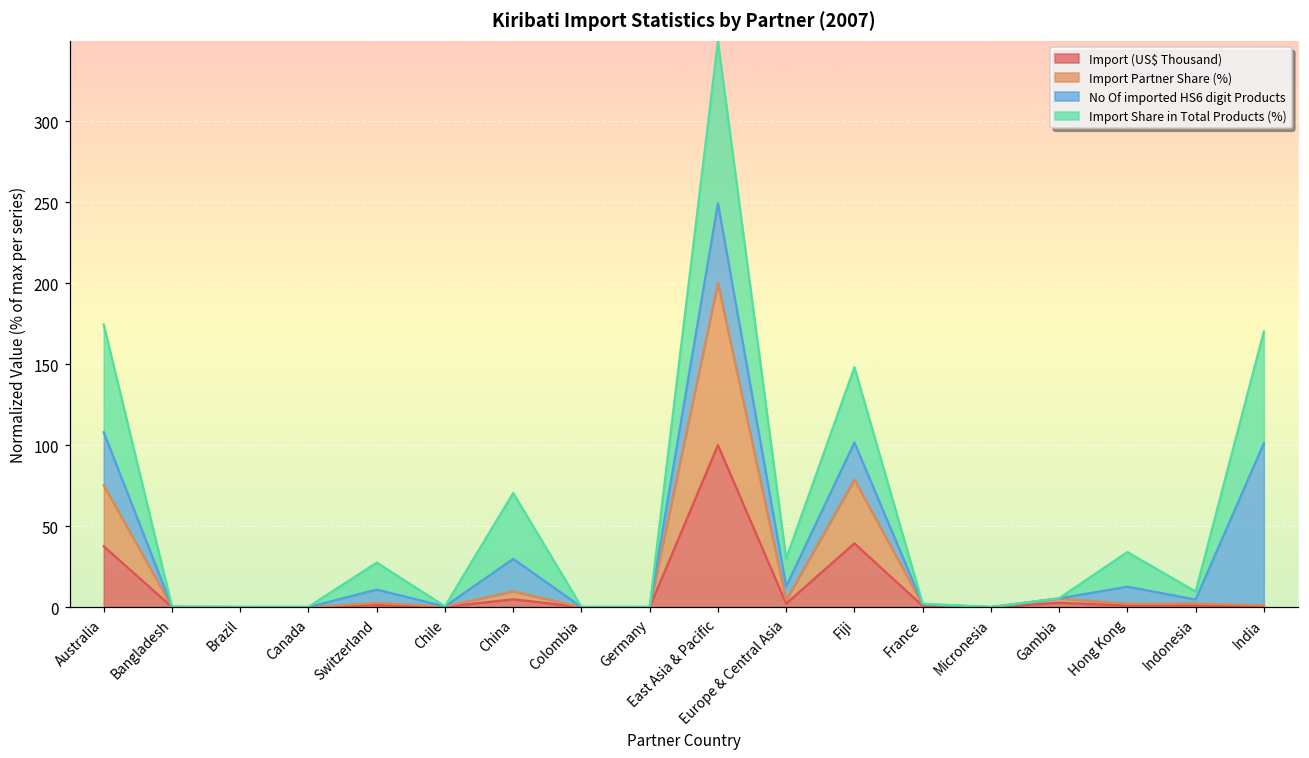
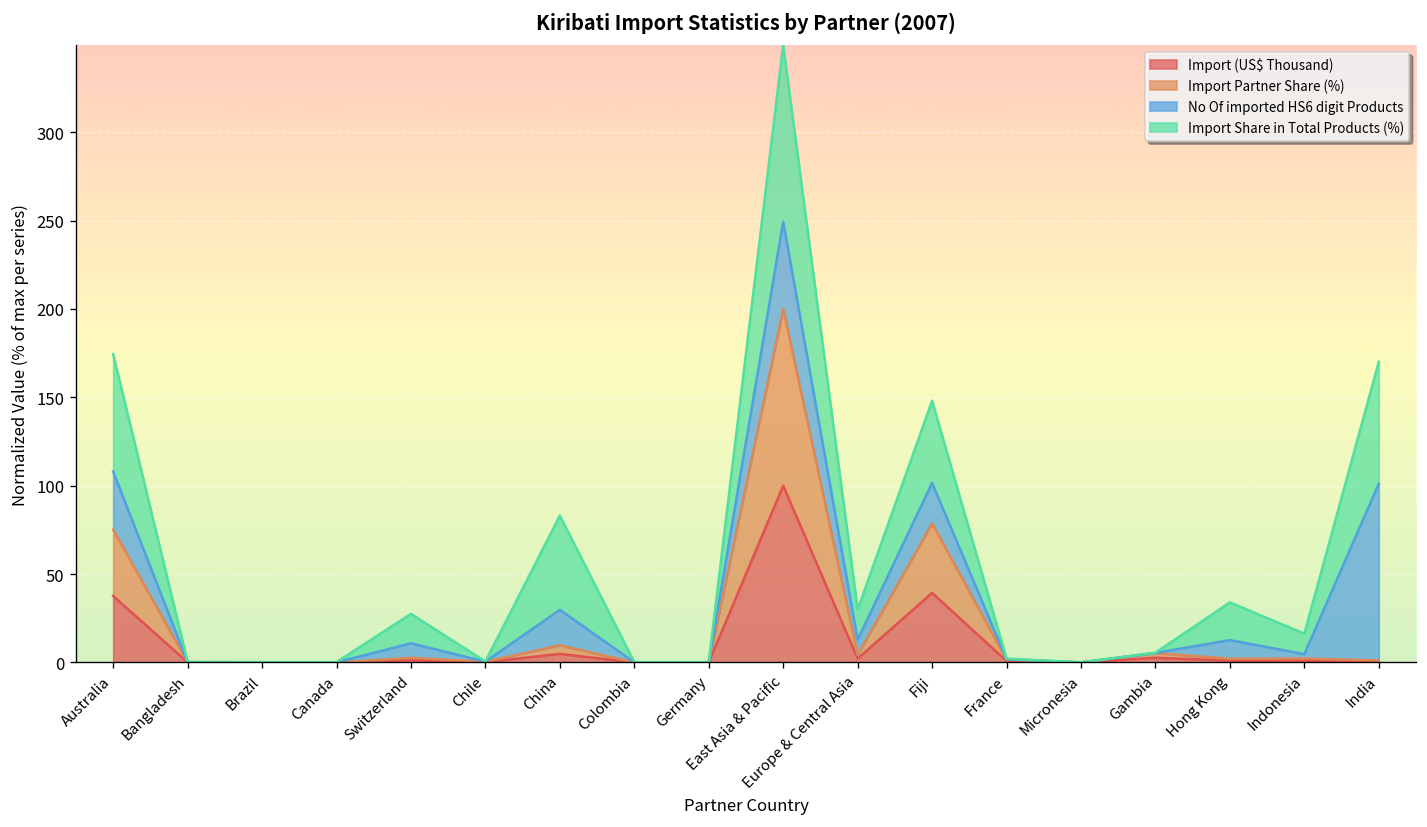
  {
    "No Of imported HS6 digit Products": {
      "Australia": 33,
      "Switzerland": 8,
      "China": 20,
      "East Asia & Pacific": 49,
      "Europe & Central Asia": 8,
      "Fiji": 23,
      "Hong Kong": 11,
      "Indonesia": 2,
      "India": 100
    },
    "Import Share in Total Products (%)": {
      "Australia": 67,
      "Switzerland": 17,
-     "China": 41,
+     "China": 53,
      "East Asia & Pacific": 100,
      "Europe & Central Asia": 17,
      "Fiji": 46,
      "Hong Kong": 21,
-     "Indonesia": 5,
+     "Indonesia": 12,
      "India": 69
    }
  }
